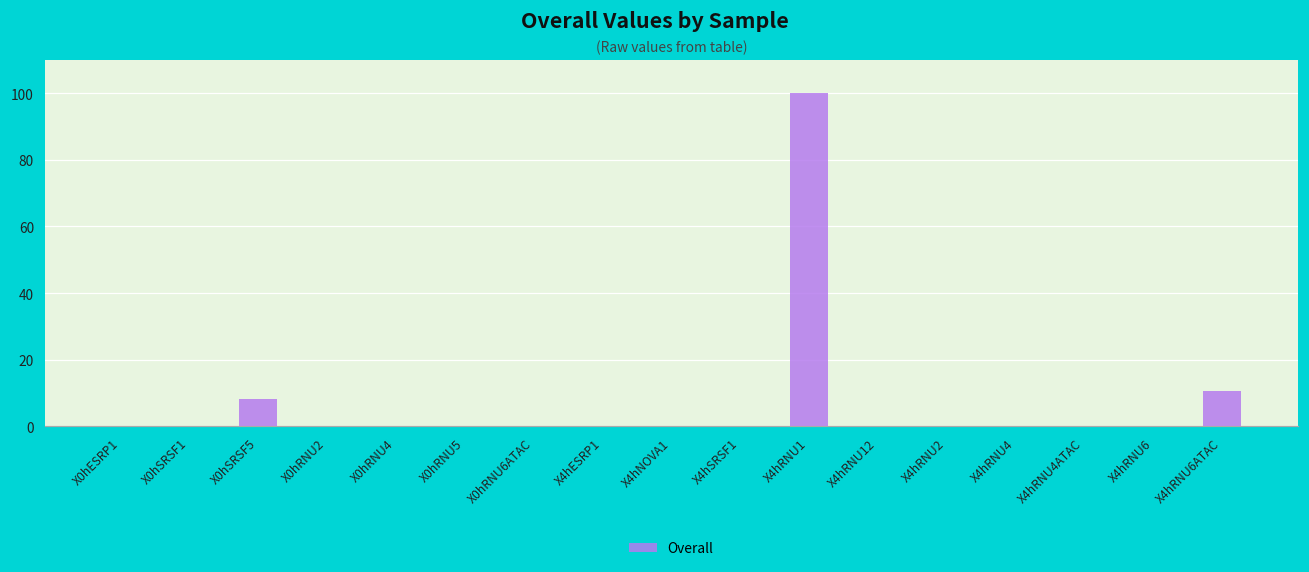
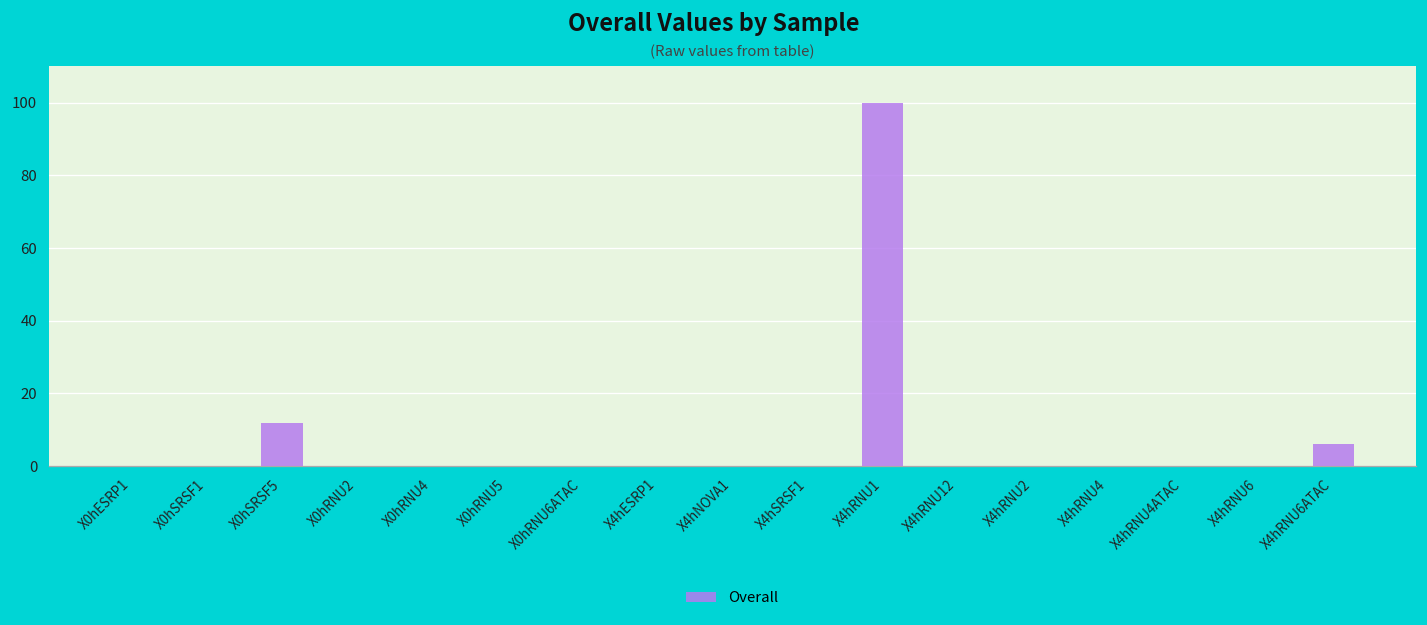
  {
    "X0hESRP1": 0,
    "X0hSRSF1": 0,
-   "X0hSRSF5": 8,
+   "X0hSRSF5": 12,
    "X0hRNU2": 0,
    "X0hRNU4": 0,
    "X0hRNU5": 0,
    "X0hRNU6ATAC": 0,
    "X4hESRP1": 0,
    "X4hNOVA1": 0,
    "X4hSRSF1": 0,
    "X4hRNU1": 100,
    "X4hRNU12": 0,
    "X4hRNU2": 0,
    "X4hRNU4": 0,
    "X4hRNU4ATAC": 0,
    "X4hRNU6": 0,
-   "X4hRNU6ATAC": 10
+   "X4hRNU6ATAC": 6
  }
